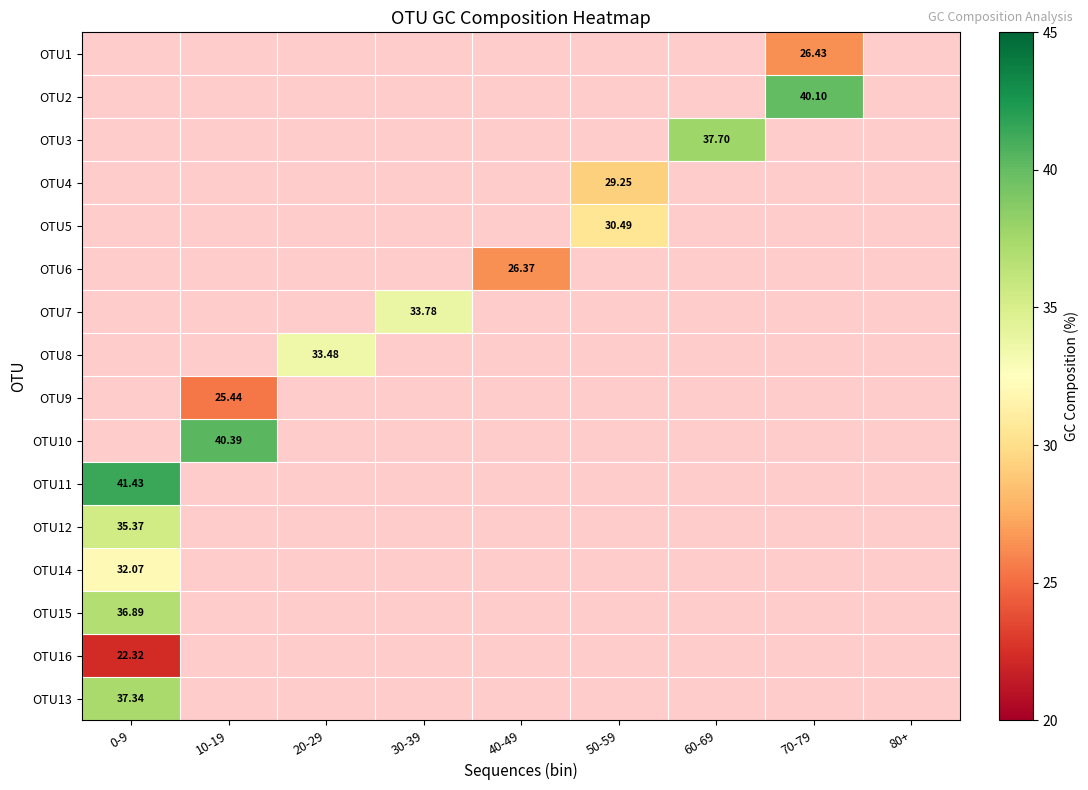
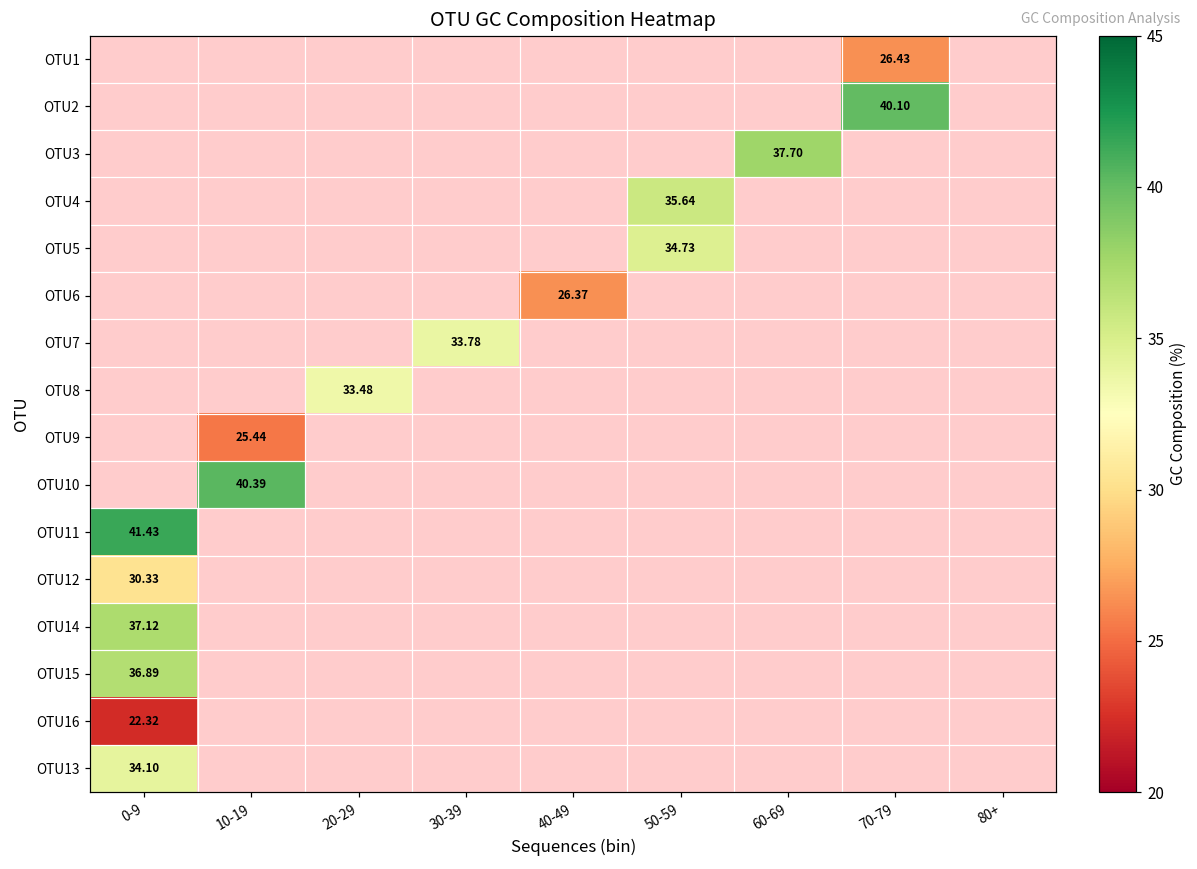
  {
    "OTU1": {
      "70-79": 26.43
    },
    "OTU2": {
      "70-79": 40.10
    },
    "OTU3": {
      "60-69": 37.70
    },
    "OTU4": {
-     "50-59": 29.25
+     "50-59": 35.64
    },
    "OTU5": {
-     "50-59": 30.49
+     "50-59": 34.73
    },
    "OTU6": {
      "40-49": 26.37
    },
    "OTU7": {
      "30-39": 33.78
    },
    "OTU8": {
      "20-29": 33.48
    },
    "OTU9": {
      "10-19": 25.44
    },
    "OTU10": {
      "10-19": 40.39
    },
    "OTU11": {
      "0-9": 41.43
    },
    "OTU12": {
-     "0-9": 35.37
+     "0-9": 30.33
    },
    "OTU14": {
-     "0-9": 32.07
+     "0-9": 37.12
    },
    "OTU15": {
      "0-9": 36.89
    },
    "OTU16": {
      "0-9": 22.32
    },
    "OTU13": {
-     "0-9": 37.34
+     "0-9": 34.10
    }
  }
